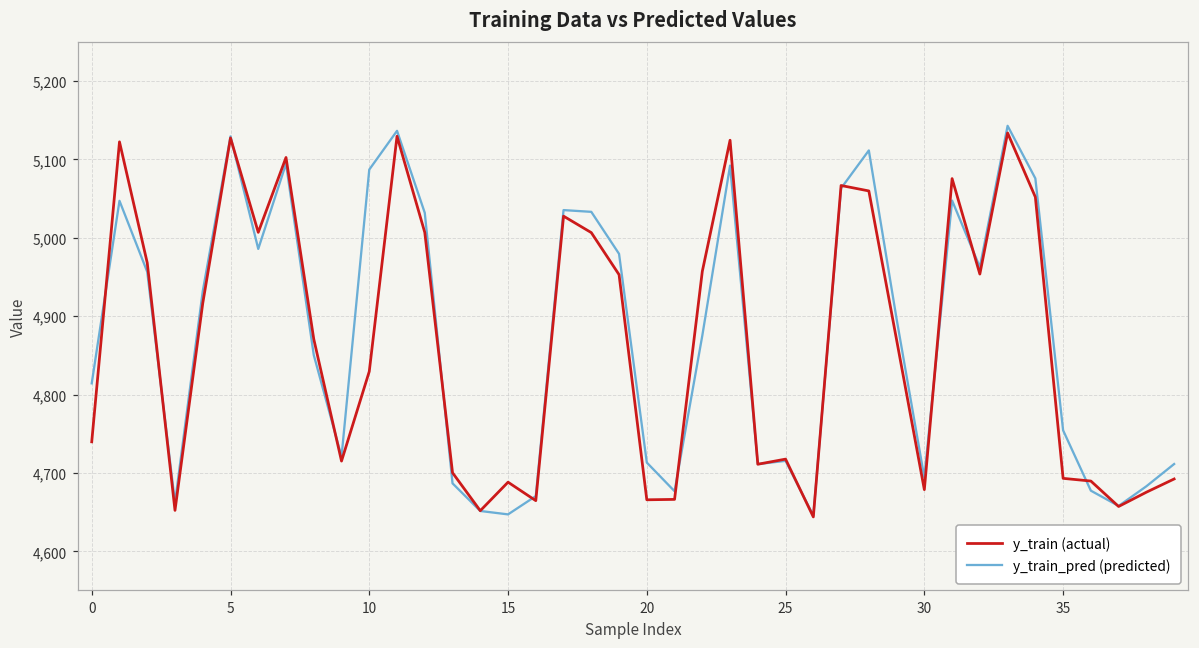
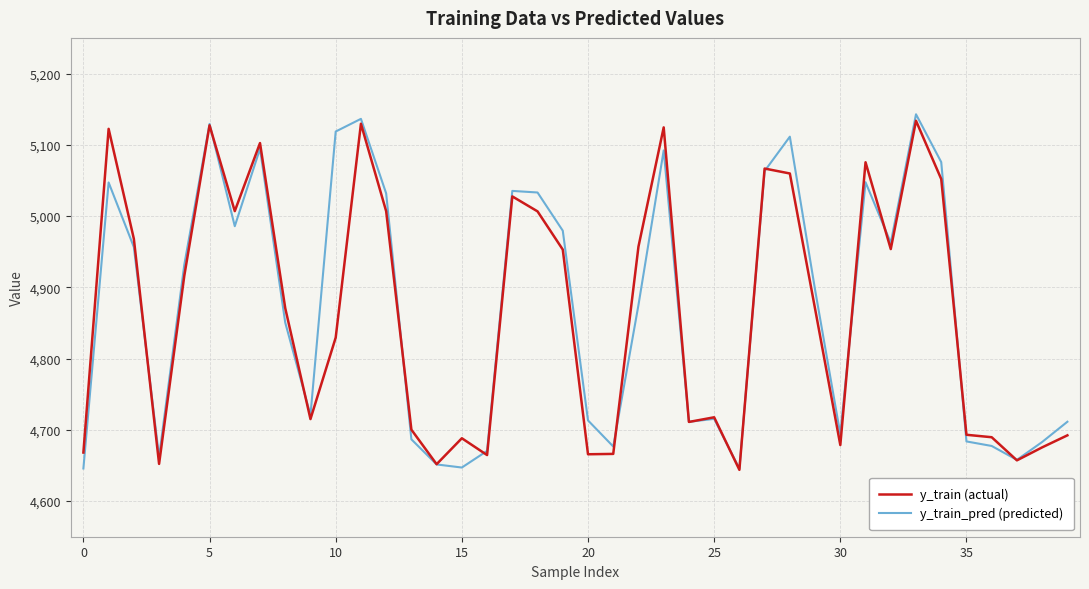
  {
    "y_train (actual)": {
-     "0": "4,740",
+     "0": "4,670",
      "10": "4,830",
      "15": "4,690",
      "20": "4,670",
      "30": "4,680",
      "35": "4,690"
    },
    "y_train_pred (predicted)": {
-     "0": "4,810",
-     "10": "5,090",
+     "0": "4,650",
+     "10": "5,120",
      "15": "4,650",
      "20": "4,710",
      "30": "4,690",
-     "35": "4,750"
+     "35": "4,680"
    }
  }
